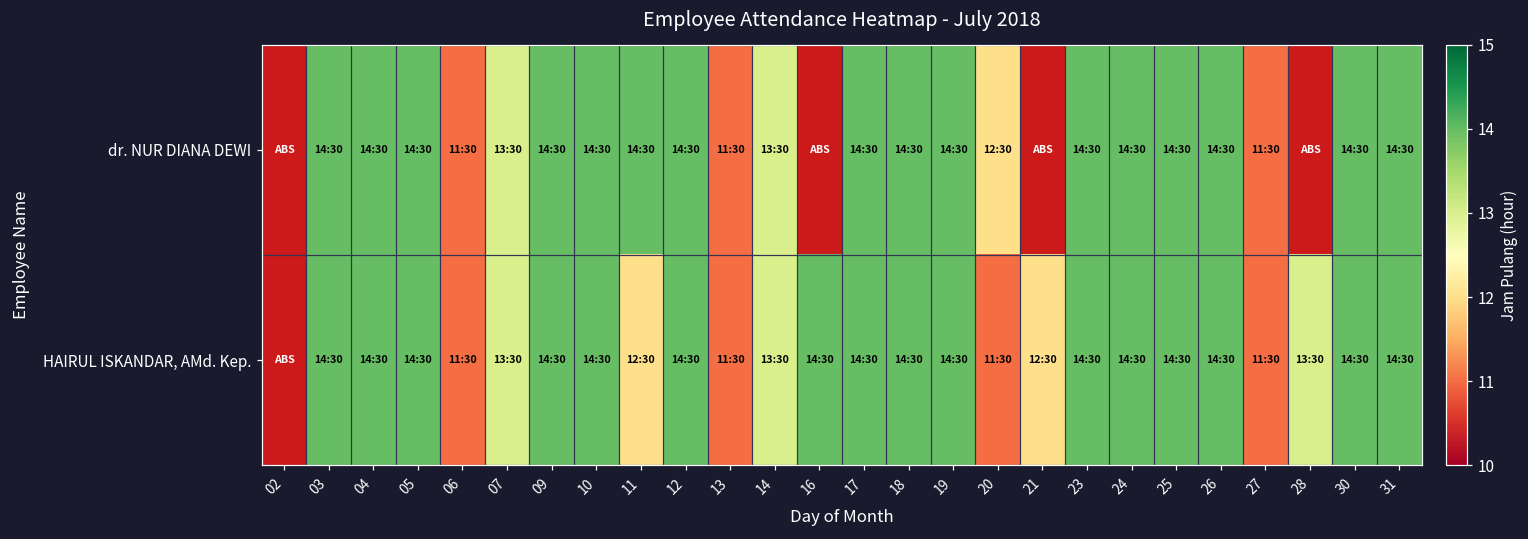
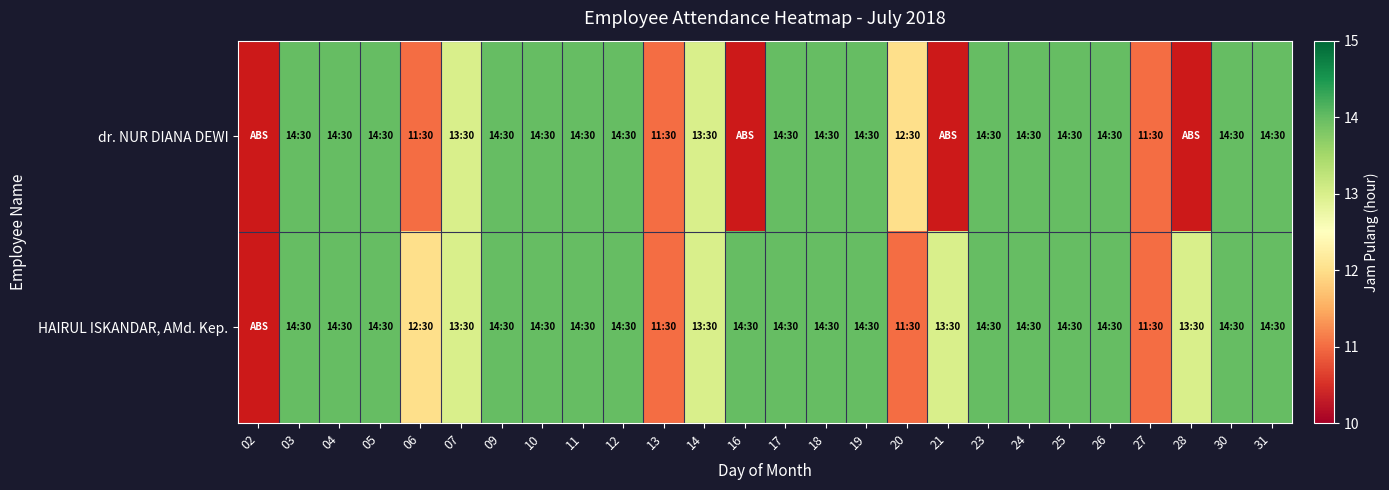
  {
    "HAIRUL ISKANDAR, AMd. Kep.": {
-     "06": "11:30",
-     "11": "12:30",
-     "21": "12:30"
+     "06": "12:30",
+     "11": "14:30",
+     "21": "13:30"
    }
  }
